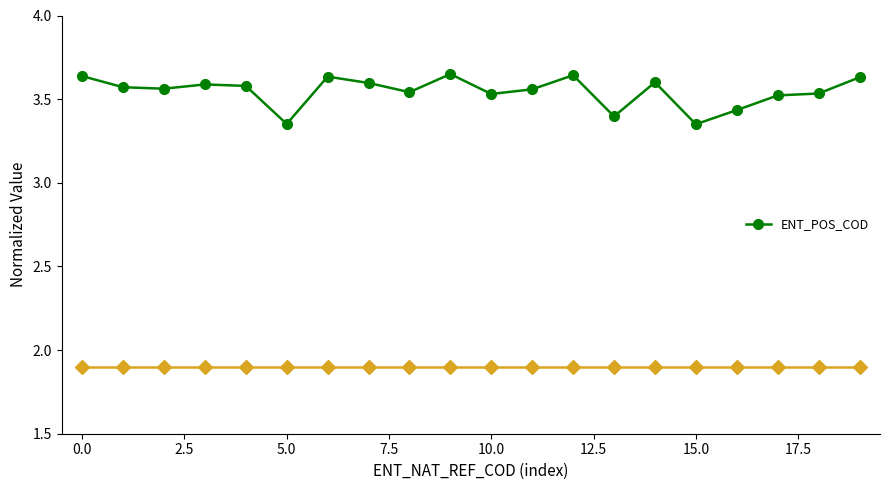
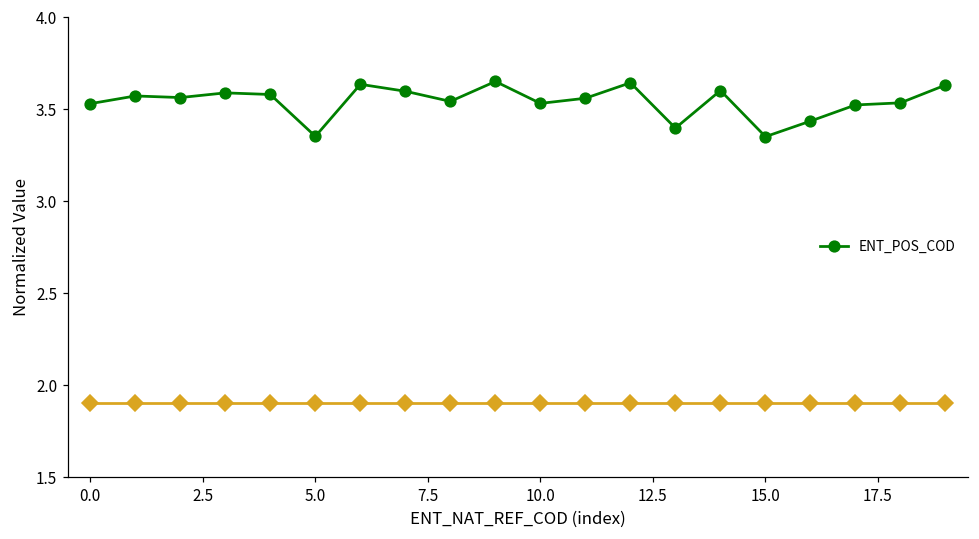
  {
    "ENT_POS_COD": {
-     "0.0": 3.64,
+     "0.0": 3.53,
      "5.0": 3.35,
      "10.0": 3.53,
      "15.0": 3.35
    }
  }
